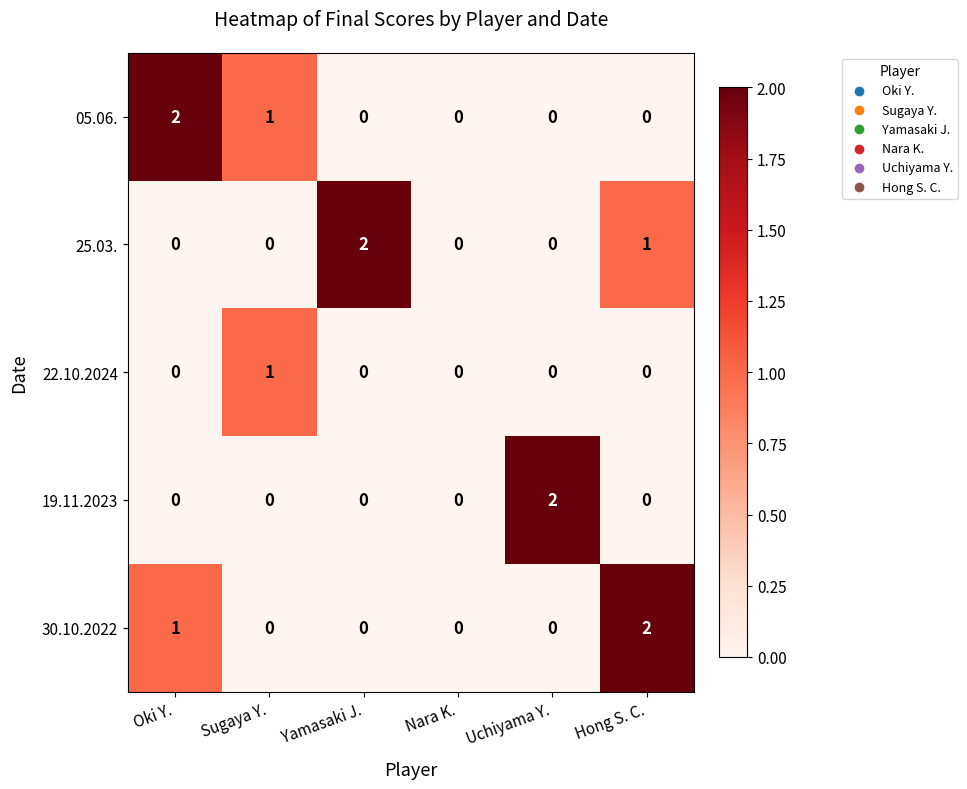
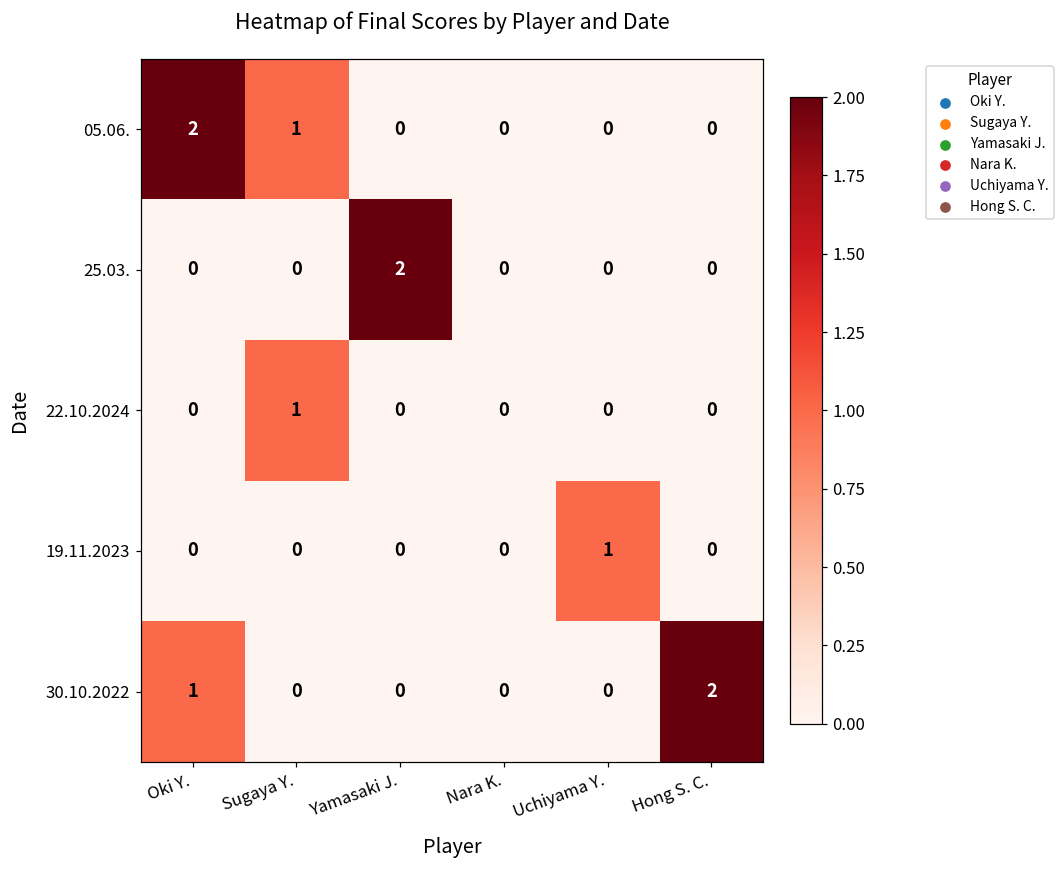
  {
    "05.06.": {
      "Oki Y.": 2,
      "Sugaya Y.": 1,
      "Yamasaki J.": 0,
      "Nara K.": 0,
      "Uchiyama Y.": 0,
      "Hong S. C.": 0
    },
    "25.03.": {
      "Oki Y.": 0,
      "Sugaya Y.": 0,
      "Yamasaki J.": 2,
      "Nara K.": 0,
      "Uchiyama Y.": 0,
-     "Hong S. C.": 1
+     "Hong S. C.": 0
    },
    "22.10.2024": {
      "Oki Y.": 0,
      "Sugaya Y.": 1,
      "Yamasaki J.": 0,
      "Nara K.": 0,
      "Uchiyama Y.": 0,
      "Hong S. C.": 0
    },
    "19.11.2023": {
      "Oki Y.": 0,
      "Sugaya Y.": 0,
      "Yamasaki J.": 0,
      "Nara K.": 0,
-     "Uchiyama Y.": 2,
+     "Uchiyama Y.": 1,
      "Hong S. C.": 0
    },
    "30.10.2022": {
      "Oki Y.": 1,
      "Sugaya Y.": 0,
      "Yamasaki J.": 0,
      "Nara K.": 0,
      "Uchiyama Y.": 0,
      "Hong S. C.": 2
    }
  }
